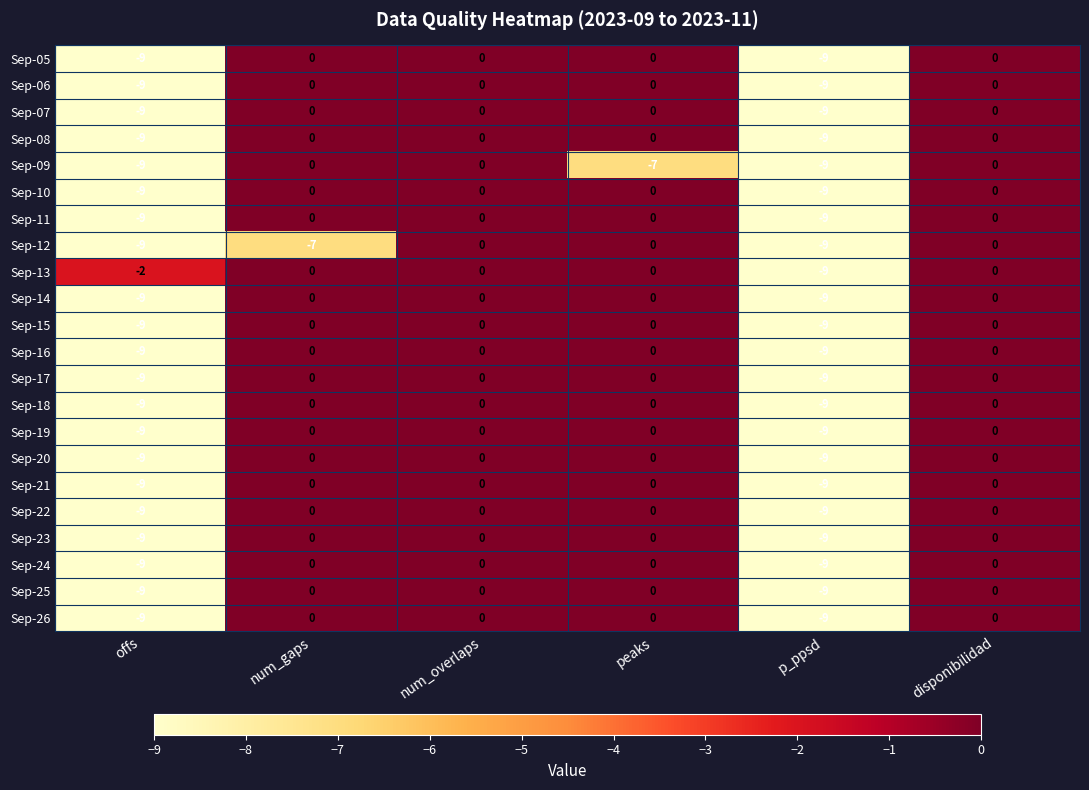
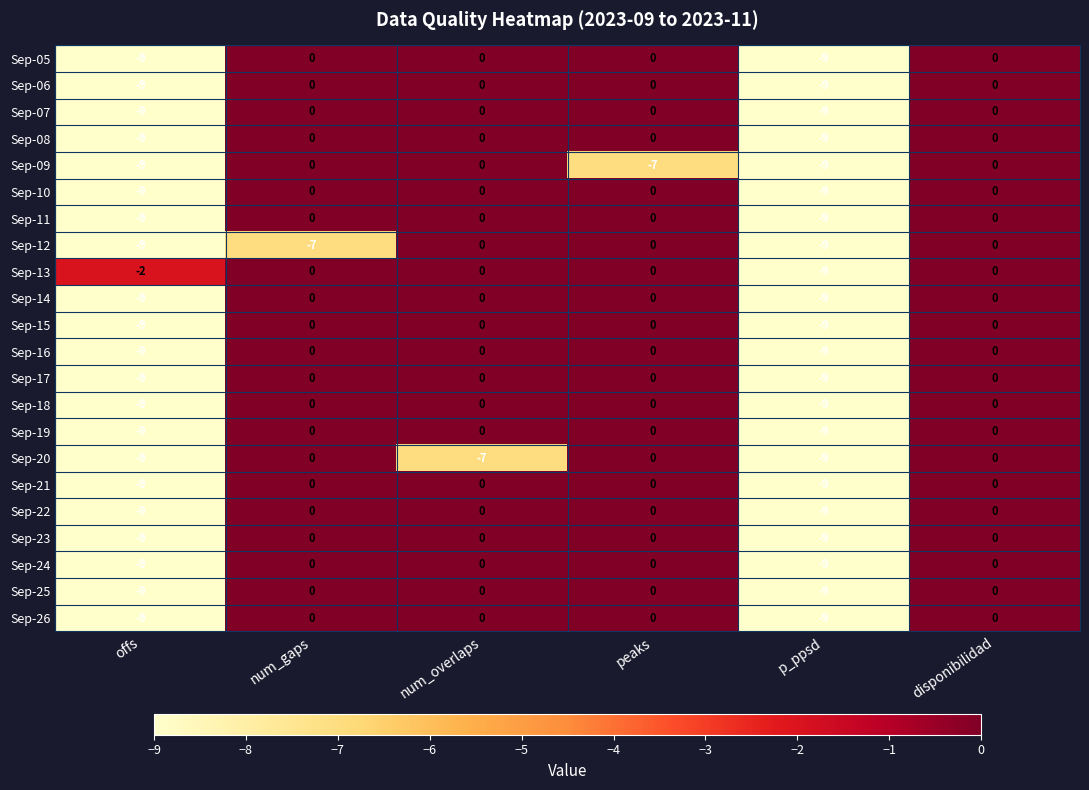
  {
    "Sep-05": {
      "offs": -9,
      "num_gaps": 0,
      "num_overlaps": 0,
      "peaks": 0,
      "p_ppsd": -9,
      "disponibilidad": 0
    },
    "Sep-06": {
      "offs": -9,
      "num_gaps": 0,
      "num_overlaps": 0,
      "peaks": 0,
      "p_ppsd": -9,
      "disponibilidad": 0
    },
    "Sep-07": {
      "offs": -9,
      "num_gaps": 0,
      "num_overlaps": 0,
      "peaks": 0,
      "p_ppsd": -9,
      "disponibilidad": 0
    },
    "Sep-08": {
      "offs": -9,
      "num_gaps": 0,
      "num_overlaps": 0,
      "peaks": 0,
      "p_ppsd": -9,
      "disponibilidad": 0
    },
    "Sep-09": {
      "offs": -9,
      "num_gaps": 0,
      "num_overlaps": 0,
      "peaks": -7,
      "p_ppsd": -9,
      "disponibilidad": 0
    },
    "Sep-10": {
      "offs": -9,
      "num_gaps": 0,
      "num_overlaps": 0,
      "peaks": 0,
      "p_ppsd": -9,
      "disponibilidad": 0
    },
    "Sep-11": {
      "offs": -9,
      "num_gaps": 0,
      "num_overlaps": 0,
      "peaks": 0,
      "p_ppsd": -9,
      "disponibilidad": 0
    },
    "Sep-12": {
      "offs": -9,
      "num_gaps": -7,
      "num_overlaps": 0,
      "peaks": 0,
      "p_ppsd": -9,
      "disponibilidad": 0
    },
    "Sep-13": {
      "offs": -2,
      "num_gaps": 0,
      "num_overlaps": 0,
      "peaks": 0,
      "p_ppsd": -9,
      "disponibilidad": 0
    },
    "Sep-14": {
      "offs": -9,
      "num_gaps": 0,
      "num_overlaps": 0,
      "peaks": 0,
      "p_ppsd": -9,
      "disponibilidad": 0
    },
    "Sep-15": {
      "offs": -9,
      "num_gaps": 0,
      "num_overlaps": 0,
      "peaks": 0,
      "p_ppsd": -9,
      "disponibilidad": 0
    },
    "Sep-16": {
      "offs": -9,
      "num_gaps": 0,
      "num_overlaps": 0,
      "peaks": 0,
      "p_ppsd": -9,
      "disponibilidad": 0
    },
    "Sep-17": {
      "offs": -9,
      "num_gaps": 0,
      "num_overlaps": 0,
      "peaks": 0,
      "p_ppsd": -9,
      "disponibilidad": 0
    },
    "Sep-18": {
      "offs": -9,
      "num_gaps": 0,
      "num_overlaps": 0,
      "peaks": 0,
      "p_ppsd": -9,
      "disponibilidad": 0
    },
    "Sep-19": {
      "offs": -9,
      "num_gaps": 0,
      "num_overlaps": 0,
      "peaks": 0,
      "p_ppsd": -9,
      "disponibilidad": 0
    },
    "Sep-20": {
      "offs": -9,
      "num_gaps": 0,
-     "num_overlaps": 0,
+     "num_overlaps": -7,
      "peaks": 0,
      "p_ppsd": -9,
      "disponibilidad": 0
    },
    "Sep-21": {
      "offs": -9,
      "num_gaps": 0,
      "num_overlaps": 0,
      "peaks": 0,
      "p_ppsd": -9,
      "disponibilidad": 0
    },
    "Sep-22": {
      "offs": -9,
      "num_gaps": 0,
      "num_overlaps": 0,
      "peaks": 0,
      "p_ppsd": -9,
      "disponibilidad": 0
    },
    "Sep-23": {
      "offs": -9,
      "num_gaps": 0,
      "num_overlaps": 0,
      "peaks": 0,
      "p_ppsd": -9,
      "disponibilidad": 0
    },
    "Sep-24": {
      "offs": -9,
      "num_gaps": 0,
      "num_overlaps": 0,
      "peaks": 0,
      "p_ppsd": -9,
      "disponibilidad": 0
    },
    "Sep-25": {
      "offs": -9,
      "num_gaps": 0,
      "num_overlaps": 0,
      "peaks": 0,
      "p_ppsd": -9,
      "disponibilidad": 0
    },
    "Sep-26": {
      "offs": -9,
      "num_gaps": 0,
      "num_overlaps": 0,
      "peaks": 0,
      "p_ppsd": -9,
      "disponibilidad": 0
    }
  }
